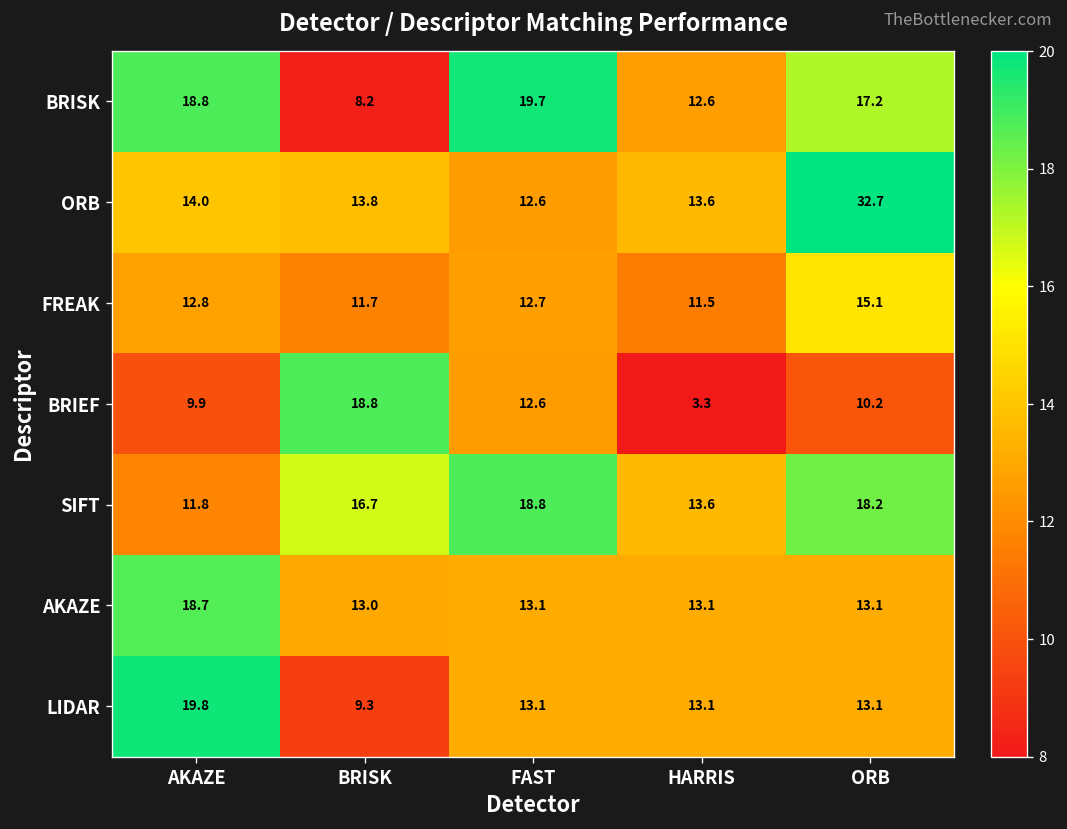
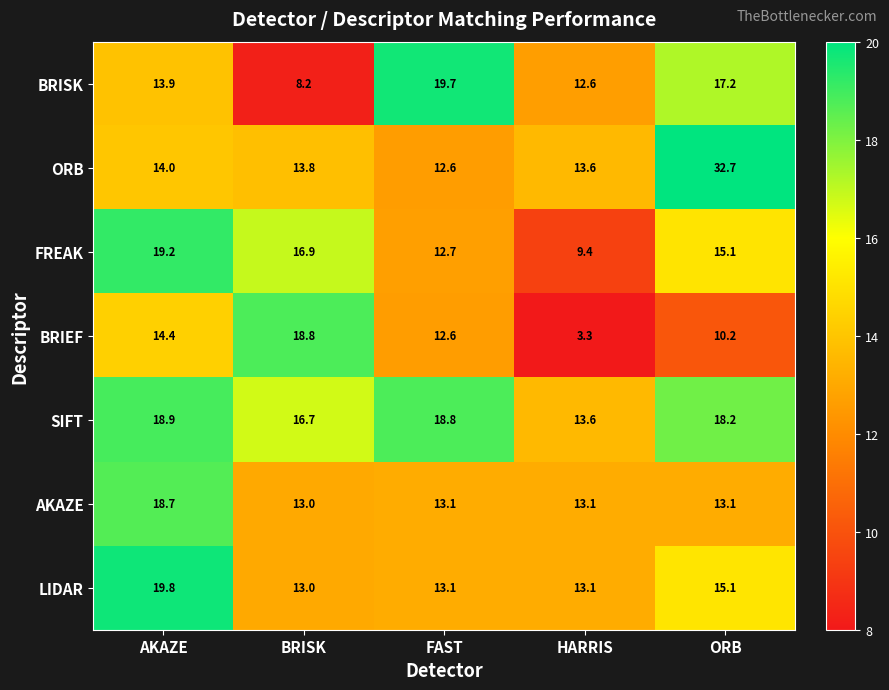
  {
    "BRISK": {
-     "AKAZE": 18.8,
+     "AKAZE": 13.9,
      "BRISK": 8.2,
      "FAST": 19.7,
      "HARRIS": 12.6,
      "ORB": 17.2
    },
    "ORB": {
      "AKAZE": 14.0,
      "BRISK": 13.8,
      "FAST": 12.6,
      "HARRIS": 13.6,
      "ORB": 32.7
    },
    "FREAK": {
-     "AKAZE": 12.8,
-     "BRISK": 11.7,
+     "AKAZE": 19.2,
+     "BRISK": 16.9,
      "FAST": 12.7,
-     "HARRIS": 11.5,
+     "HARRIS": 9.4,
      "ORB": 15.1
    },
    "BRIEF": {
-     "AKAZE": 9.9,
+     "AKAZE": 14.4,
      "BRISK": 18.8,
      "FAST": 12.6,
      "HARRIS": 3.3,
      "ORB": 10.2
    },
    "SIFT": {
-     "AKAZE": 11.8,
+     "AKAZE": 18.9,
      "BRISK": 16.7,
      "FAST": 18.8,
      "HARRIS": 13.6,
      "ORB": 18.2
    },
    "AKAZE": {
      "AKAZE": 18.7,
      "BRISK": 13.0,
      "FAST": 13.1,
      "HARRIS": 13.1,
      "ORB": 13.1
    },
    "LIDAR": {
      "AKAZE": 19.8,
-     "BRISK": 9.3,
+     "BRISK": 13.0,
      "FAST": 13.1,
      "HARRIS": 13.1,
-     "ORB": 13.1
+     "ORB": 15.1
    }
  }
